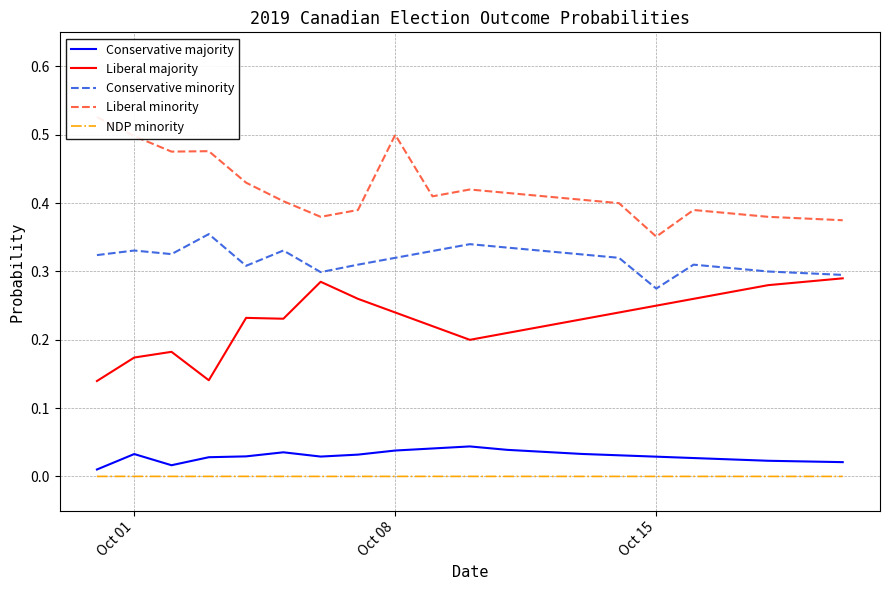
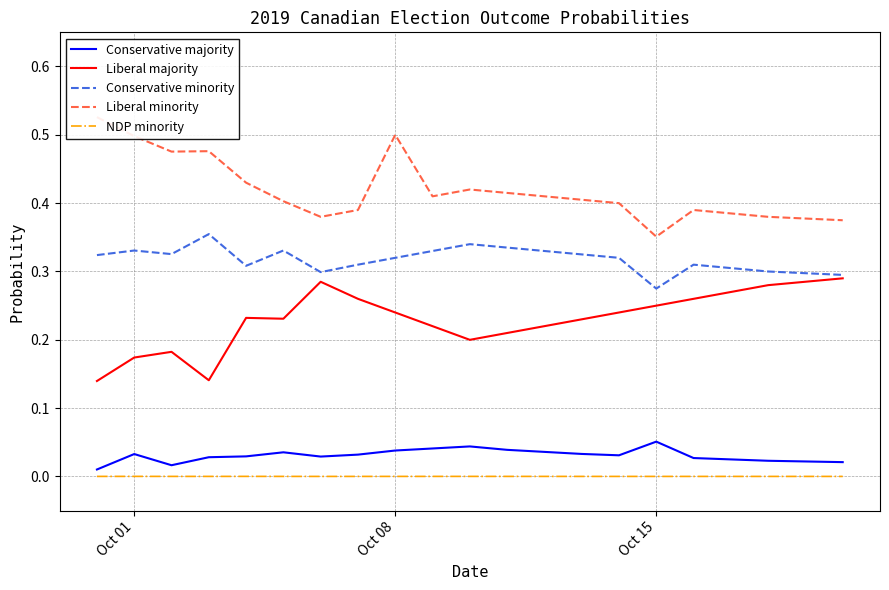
  {
    "Conservative majority": {
      "Oct 01": 0.03,
      "Oct 08": 0.04,
-     "Oct 15": 0.03
+     "Oct 15": 0.05
    },
    "Liberal majority": {
      "Oct 01": 0.17,
      "Oct 08": 0.24,
      "Oct 15": 0.25
    },
    "Conservative minority": {
      "Oct 01": 0.33,
      "Oct 08": 0.32,
      "Oct 15": 0.28
    },
    "Liberal minority": {
      "Oct 08": 0.50,
      "Oct 15": 0.35
    },
    "NDP minority": {
      "Oct 01": 0.00,
      "Oct 08": 0.00,
      "Oct 15": 0.00
    }
  }
